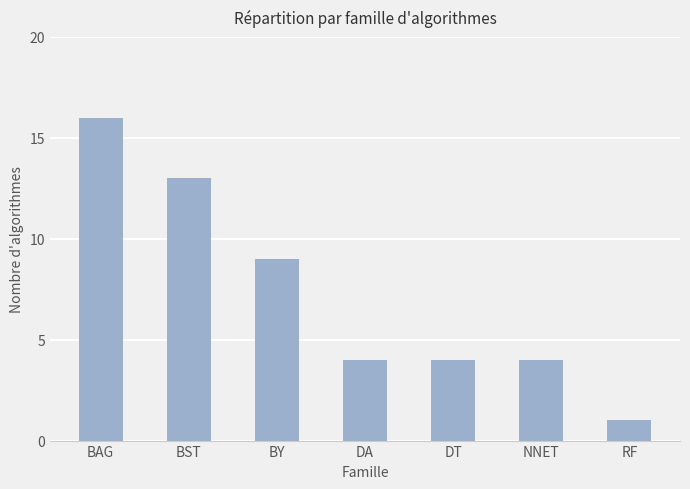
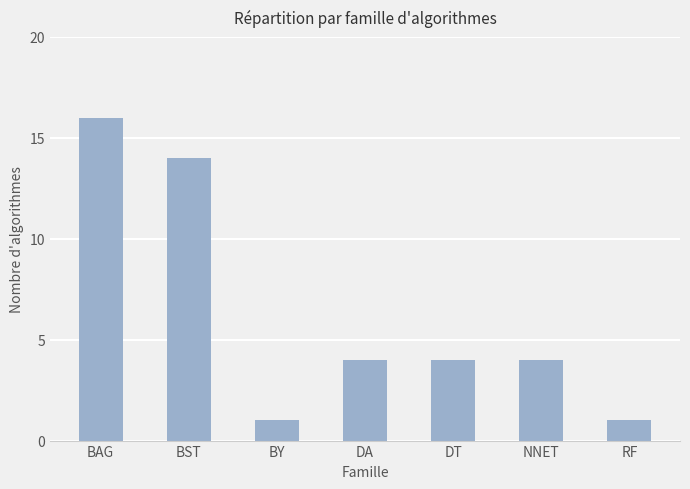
  {
    "BAG": 16,
-   "BST": 13,
-   "BY": 9,
+   "BST": 14,
+   "BY": 1,
    "DA": 4,
    "DT": 4,
    "NNET": 4,
    "RF": 1
  }
